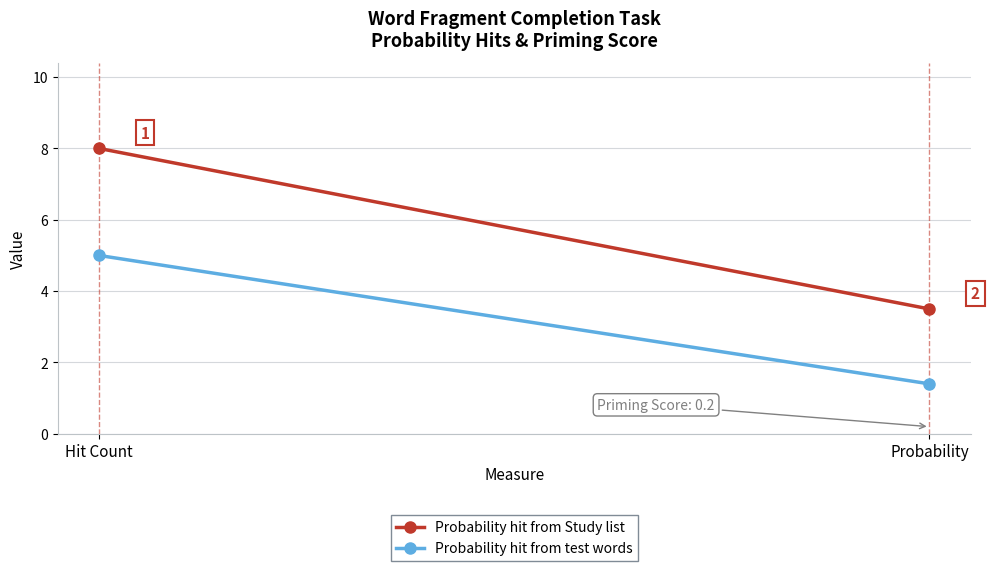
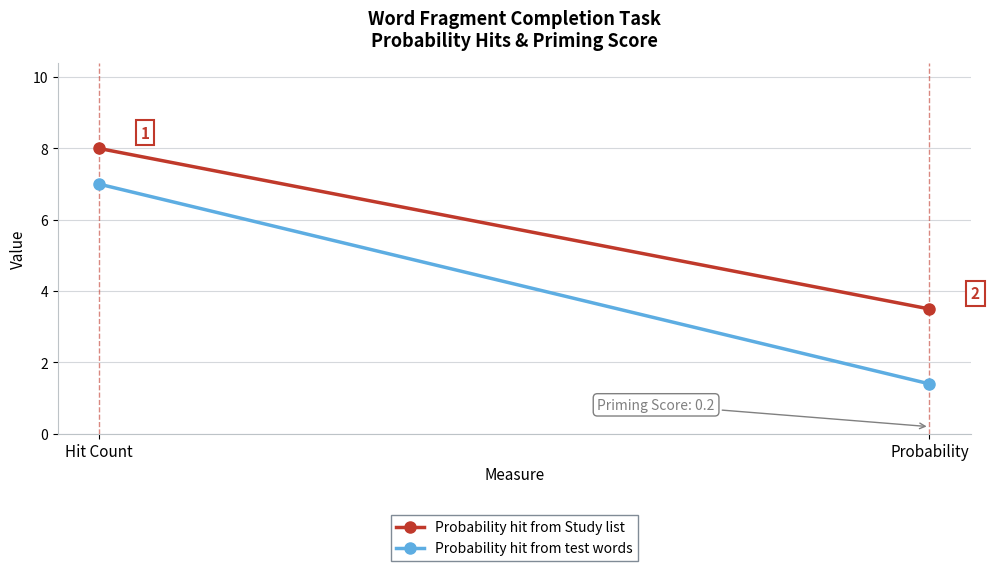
  {
    "Probability hit from Study list": {
      "Hit Count": 8,
      "Probability": 3.5
    },
    "Probability hit from test words": {
-     "Hit Count": 5
+     "Hit Count": 7
    }
  }
